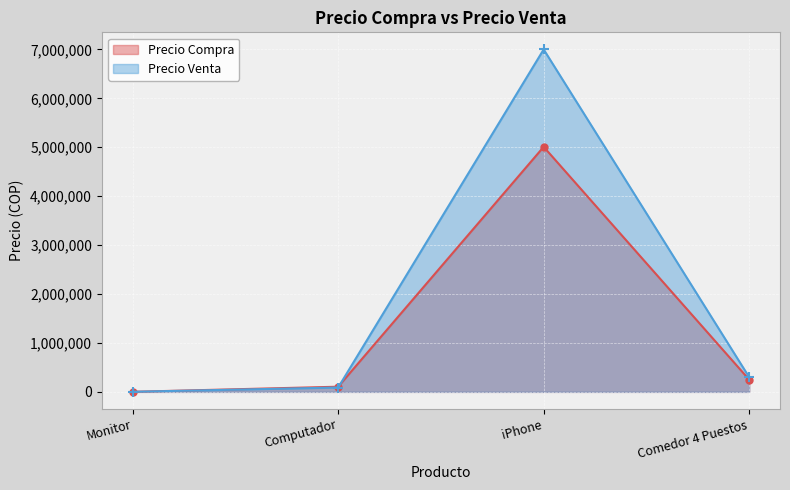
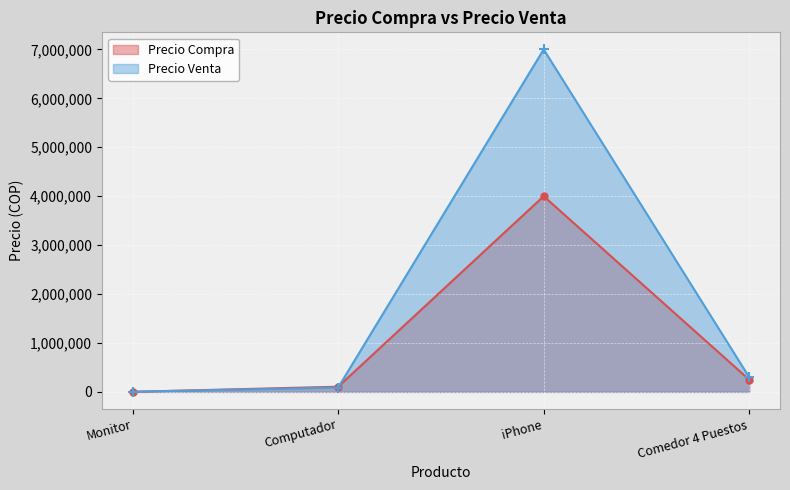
  {
    "Precio Compra": {
-     "iPhone": "5,000,000"
+     "iPhone": "4,000,000"
    },
    "Precio Venta": {
      "iPhone": "7,000,000"
    }
  }
